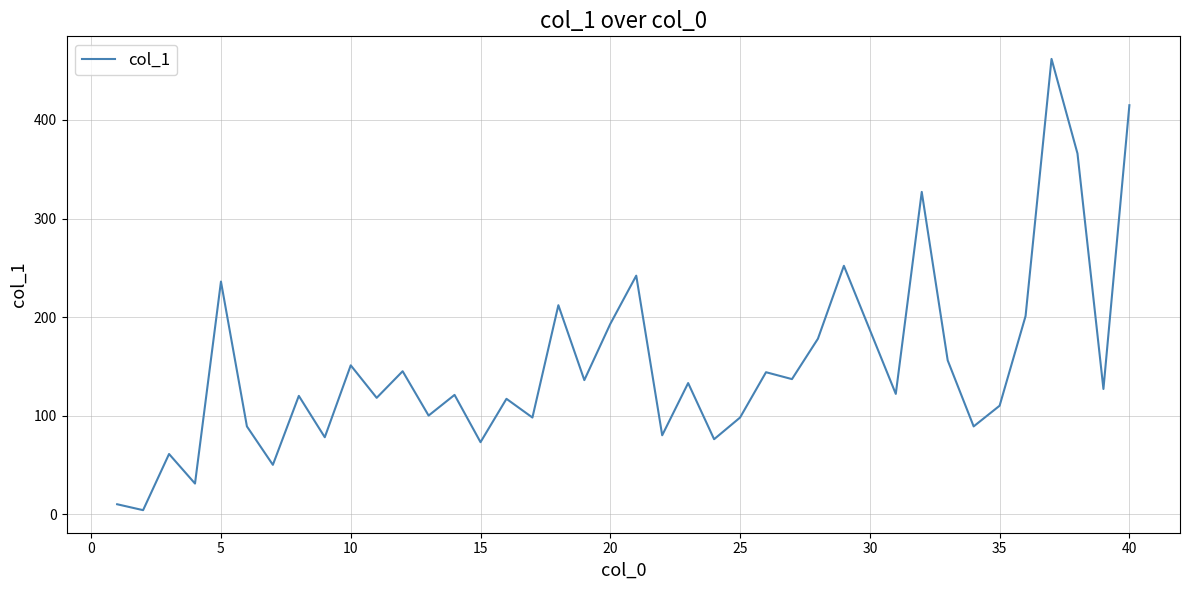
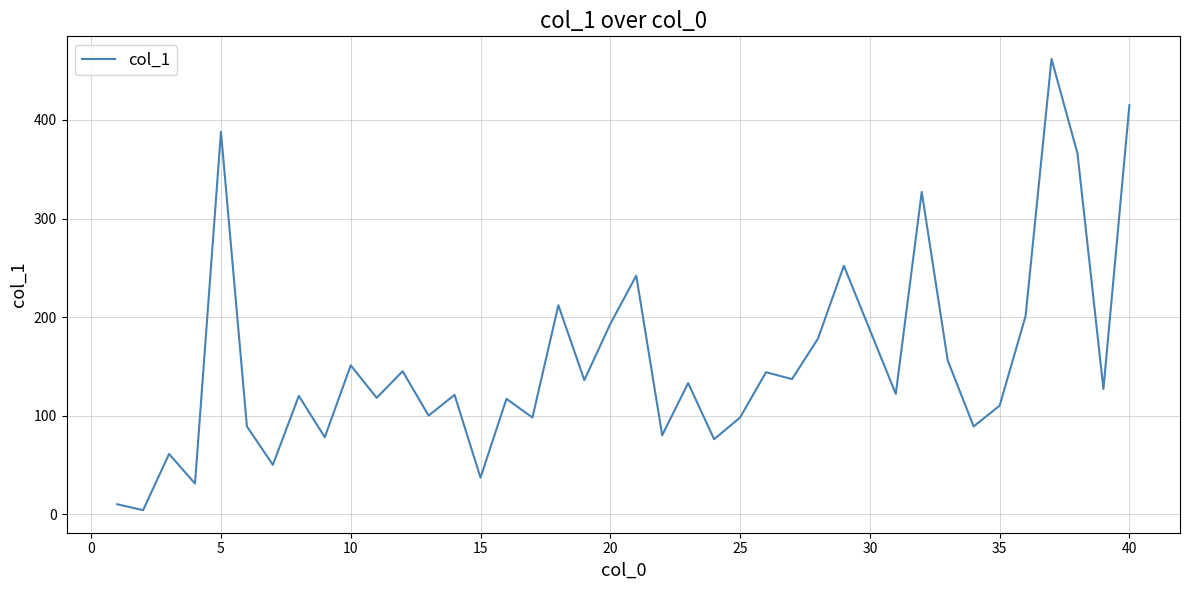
  {
-   "5": 240,
+   "5": 390,
    "10": 150,
-   "15": 70,
+   "15": 40,
    "20": 190,
    "25": 100,
    "30": 190,
    "35": 110,
    "40": 420
  }
